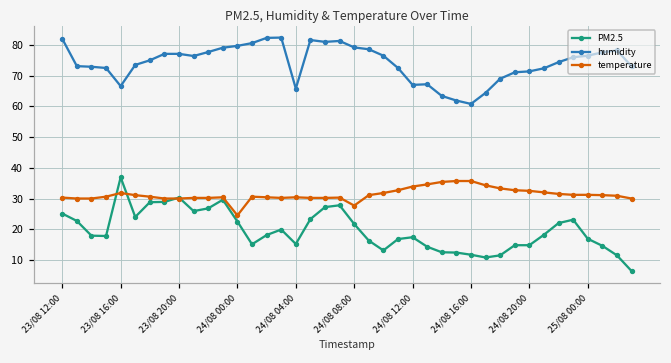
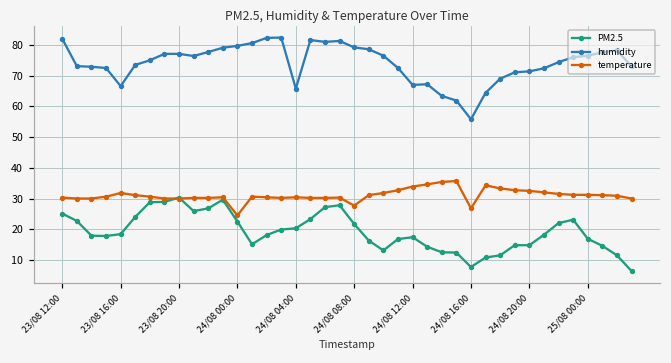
  {
    "PM2.5": {
      "23/08 12:00": 25,
-     "23/08 16:00": 37,
+     "23/08 16:00": 18,
      "24/08 00:00": 23,
-     "24/08 04:00": 15,
+     "24/08 04:00": 20,
      "24/08 08:00": 22,
      "24/08 12:00": 17,
-     "24/08 16:00": 12,
+     "24/08 16:00": 8,
      "24/08 20:00": 15,
      "25/08 00:00": 17
    },
    "humidity": {
      "23/08 12:00": 82,
      "23/08 16:00": 67,
      "23/08 20:00": 77,
      "24/08 00:00": 80,
      "24/08 04:00": 66,
      "24/08 08:00": 79,
      "24/08 12:00": 67,
-     "24/08 16:00": 61,
+     "24/08 16:00": 56,
      "24/08 20:00": 71
    },
    "temperature": {
      "23/08 12:00": 30,
      "23/08 16:00": 32,
      "24/08 00:00": 25,
      "24/08 04:00": 30,
      "24/08 08:00": 28,
      "24/08 12:00": 34,
-     "24/08 16:00": 36,
+     "24/08 16:00": 27,
      "24/08 20:00": 33,
      "25/08 00:00": 31
    }
  }
